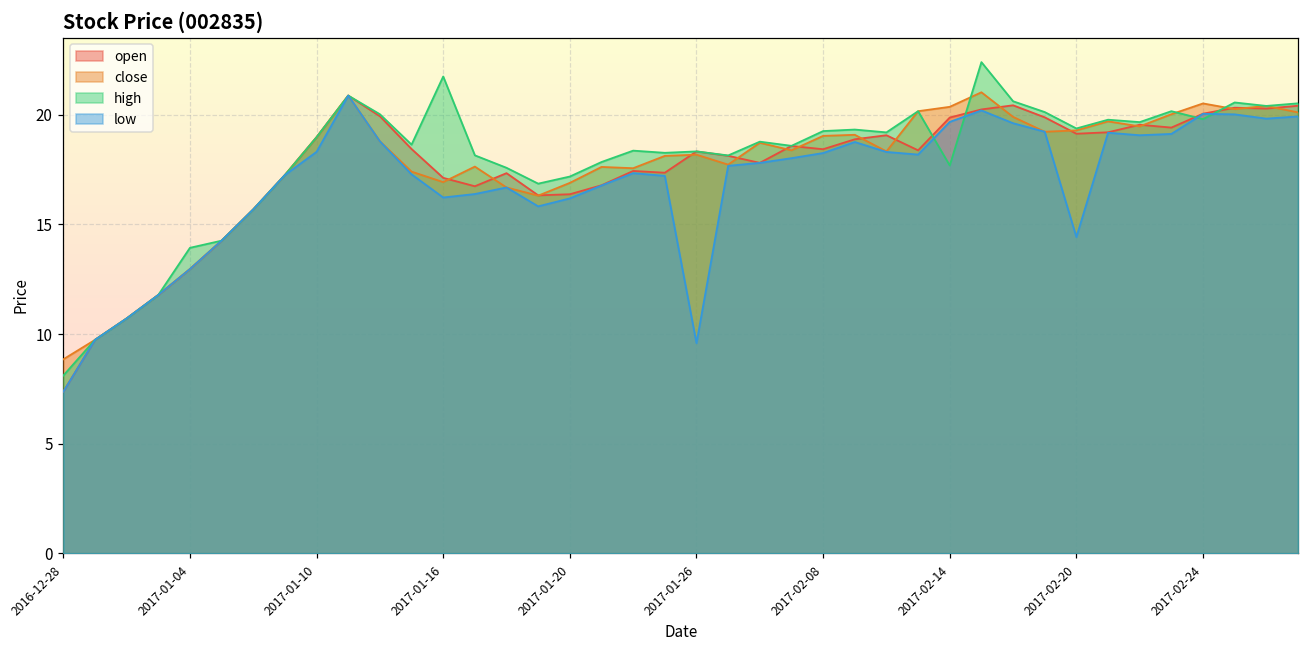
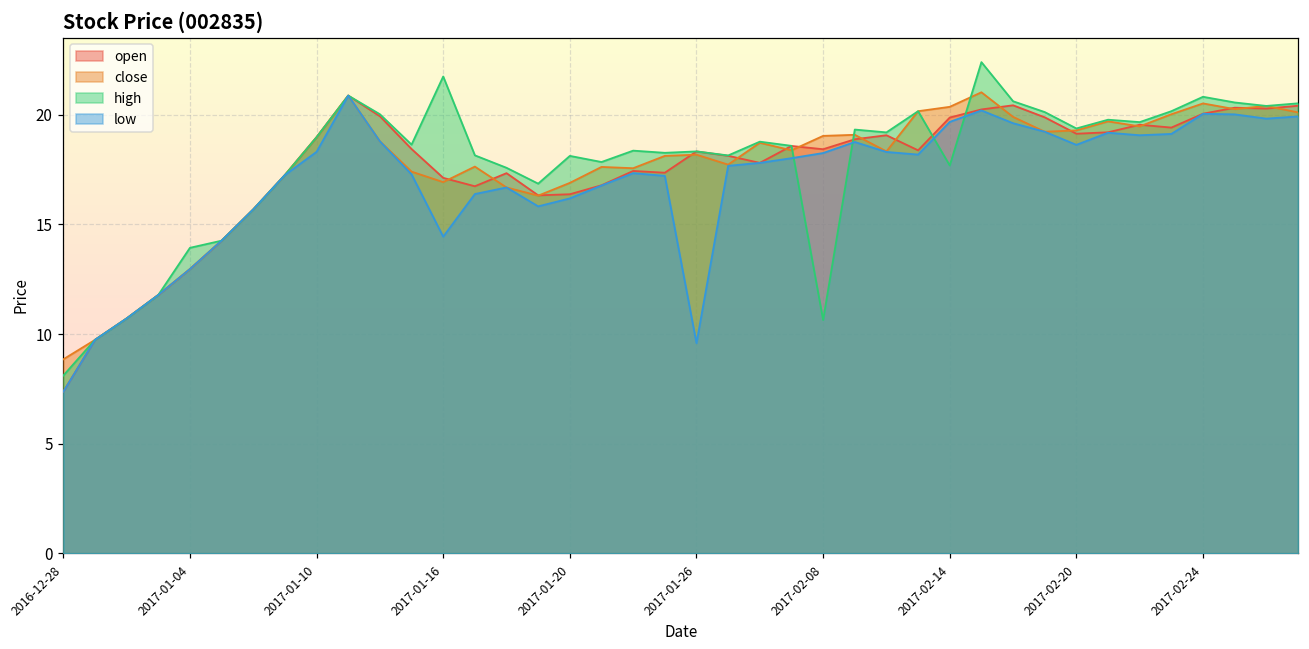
  {
    "high": {
      "2016-12-28": 8.1,
      "2017-01-04": 13.9,
      "2017-01-16": 21.7,
-     "2017-01-20": 17.2,
-     "2017-02-08": 19.3,
+     "2017-01-20": 18.1,
+     "2017-02-08": 10.6,
      "2017-02-14": 17.7,
-     "2017-02-24": 19.8
+     "2017-02-24": 20.8
    },
    "low": {
      "2017-01-10": 18.3,
-     "2017-01-16": 16.2,
+     "2017-01-16": 14.4,
      "2017-01-20": 16.2,
      "2017-01-26": 9.6,
      "2017-02-08": 18.3,
      "2017-02-14": 19.7,
-     "2017-02-20": 14.4
+     "2017-02-20": 18.6
    }
  }
